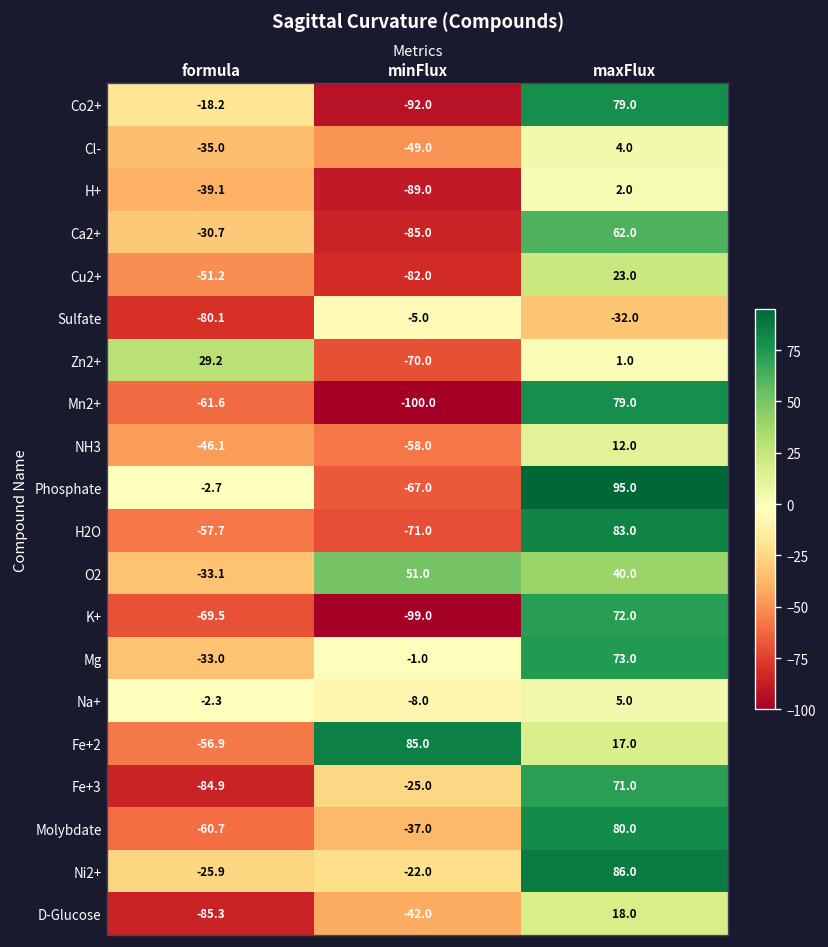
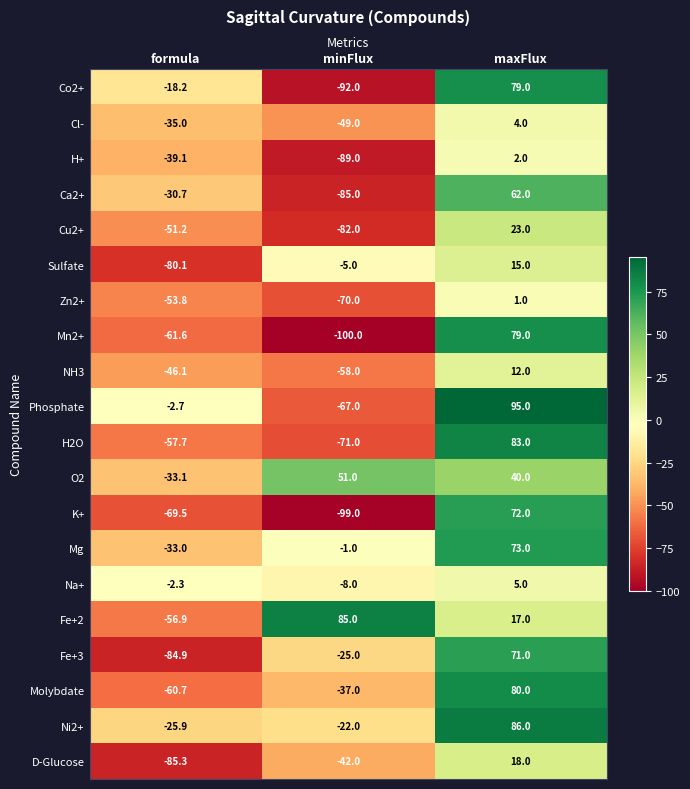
  {
    "Co2+": {
      "formula": -18.2,
      "minFlux": -92.0,
      "maxFlux": 79.0
    },
    "Cl-": {
      "formula": -35.0,
      "minFlux": -49.0,
      "maxFlux": 4.0
    },
    "H+": {
      "formula": -39.1,
      "minFlux": -89.0,
      "maxFlux": 2.0
    },
    "Ca2+": {
      "formula": -30.7,
      "minFlux": -85.0,
      "maxFlux": 62.0
    },
    "Cu2+": {
      "formula": -51.2,
      "minFlux": -82.0,
      "maxFlux": 23.0
    },
    "Sulfate": {
      "formula": -80.1,
      "minFlux": -5.0,
-     "maxFlux": -32.0
+     "maxFlux": 15.0
    },
    "Zn2+": {
-     "formula": 29.2,
+     "formula": -53.8,
      "minFlux": -70.0,
      "maxFlux": 1.0
    },
    "Mn2+": {
      "formula": -61.6,
      "minFlux": -100.0,
      "maxFlux": 79.0
    },
    "NH3": {
      "formula": -46.1,
      "minFlux": -58.0,
      "maxFlux": 12.0
    },
    "Phosphate": {
      "formula": -2.7,
      "minFlux": -67.0,
      "maxFlux": 95.0
    },
    "H2O": {
      "formula": -57.7,
      "minFlux": -71.0,
      "maxFlux": 83.0
    },
    "O2": {
      "formula": -33.1,
      "minFlux": 51.0,
      "maxFlux": 40.0
    },
    "K+": {
      "formula": -69.5,
      "minFlux": -99.0,
      "maxFlux": 72.0
    },
    "Mg": {
      "formula": -33.0,
      "minFlux": -1.0,
      "maxFlux": 73.0
    },
    "Na+": {
      "formula": -2.3,
      "minFlux": -8.0,
      "maxFlux": 5.0
    },
    "Fe+2": {
      "formula": -56.9,
      "minFlux": 85.0,
      "maxFlux": 17.0
    },
    "Fe+3": {
      "formula": -84.9,
      "minFlux": -25.0,
      "maxFlux": 71.0
    },
    "Molybdate": {
      "formula": -60.7,
      "minFlux": -37.0,
      "maxFlux": 80.0
    },
    "Ni2+": {
      "formula": -25.9,
      "minFlux": -22.0,
      "maxFlux": 86.0
    },
    "D-Glucose": {
      "formula": -85.3,
      "minFlux": -42.0,
      "maxFlux": 18.0
    }
  }
